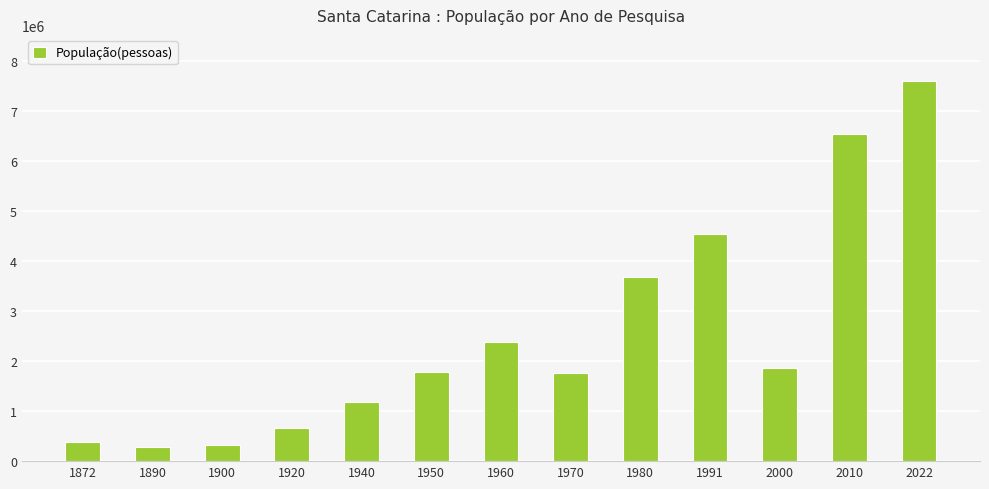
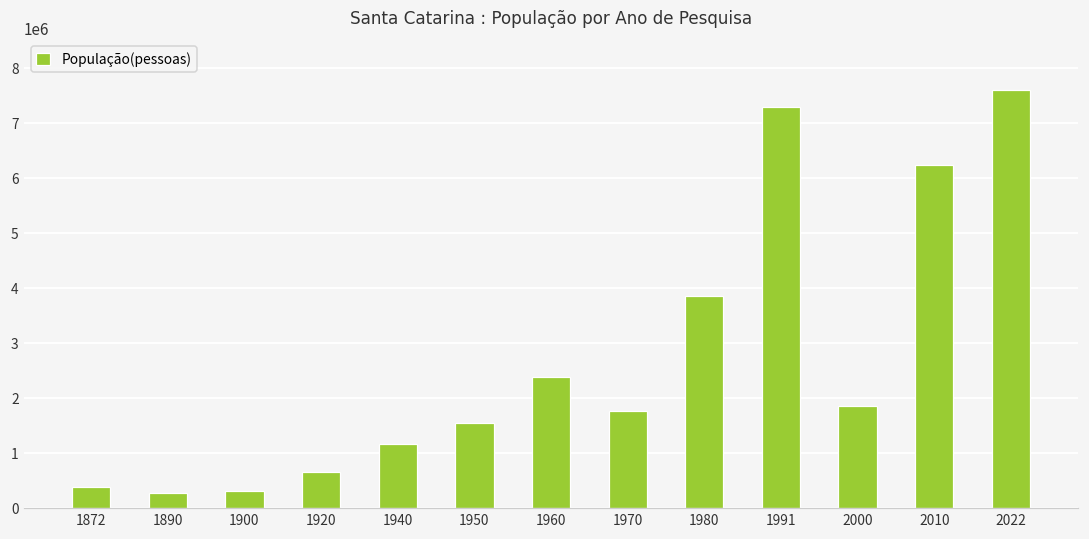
  {
    "1872": 400000,
    "1890": 300000,
    "1900": 300000,
    "1920": 700000,
    "1940": 1200000,
-   "1950": 1800000,
+   "1950": 1600000,
    "1960": 2400000,
    "1970": 1800000,
-   "1980": 3700000,
-   "1991": 4500000,
+   "1980": 3900000,
+   "1991": 7300000,
    "2000": 1900000,
-   "2010": 6500000,
+   "2010": 6200000,
    "2022": 7600000
  }
